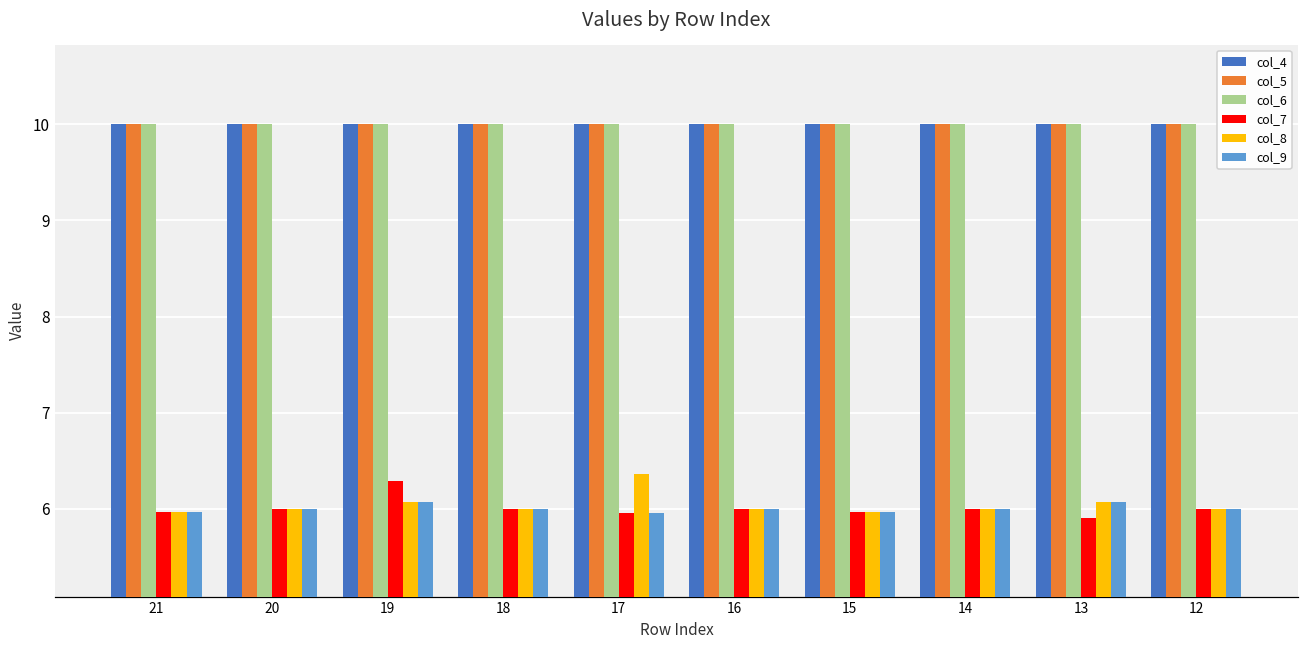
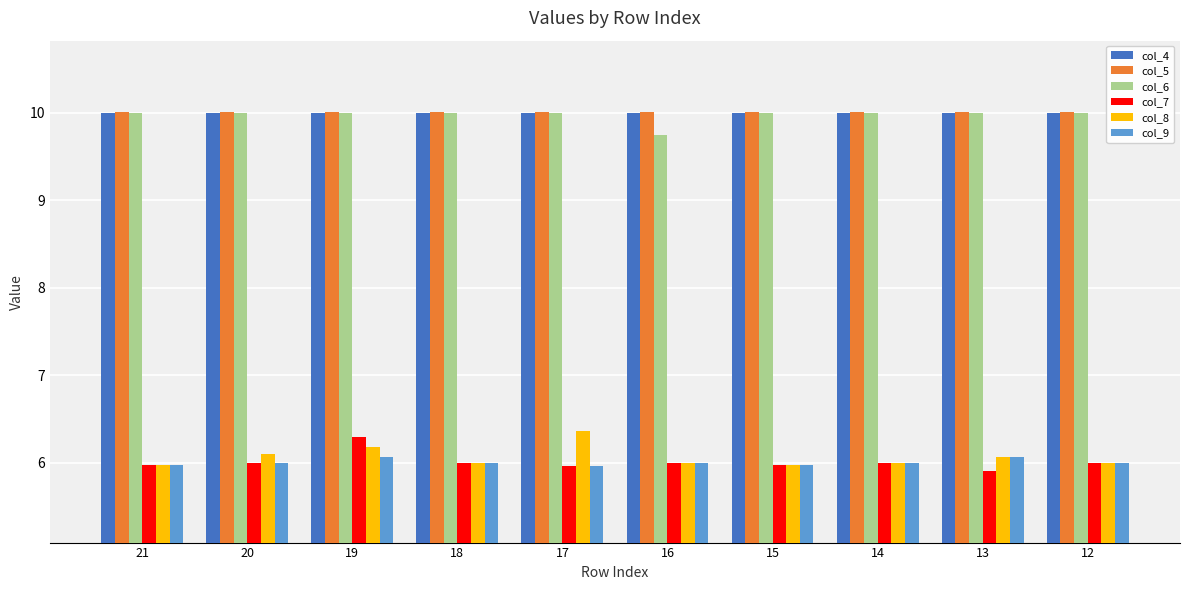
  {
    "col_5": {
      "21": 10.0,
      "20": 10.0,
      "19": 10.0,
      "18": 10.0,
      "17": 10.0,
      "16": 10.0,
      "15": 10.0,
      "14": 10.0,
      "13": 10.0,
      "12": 10.0
    },
    "col_6": {
      "21": 10.0,
      "20": 10.0,
      "19": 10.0,
      "18": 10.0,
      "17": 10.0,
-     "16": 10.0,
+     "16": 9.7,
      "15": 10.0,
      "14": 10.0,
      "13": 10.0,
      "12": 10.0
    },
    "col_7": {
      "21": 6.0,
      "20": 6.0,
      "19": 6.3,
      "18": 6.0,
      "17": 6.0,
      "16": 6.0,
      "15": 6.0,
      "14": 6.0,
      "13": 5.9,
      "12": 6.0
    },
    "col_8": {
      "21": 6.0,
-     "20": 6.0,
-     "19": 6.1,
+     "20": 6.1,
+     "19": 6.2,
      "18": 6.0,
      "17": 6.4,
      "16": 6.0,
      "15": 6.0,
      "14": 6.0,
      "13": 6.1,
      "12": 6.0
    }
  }
